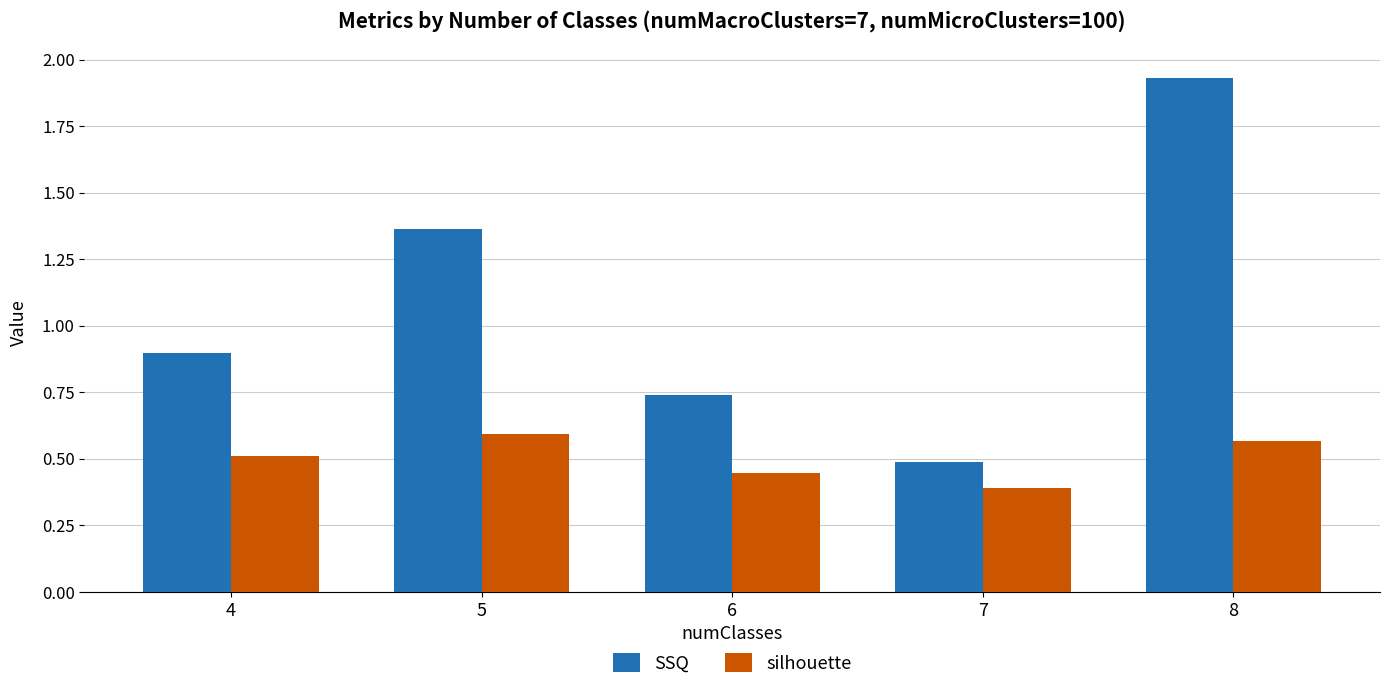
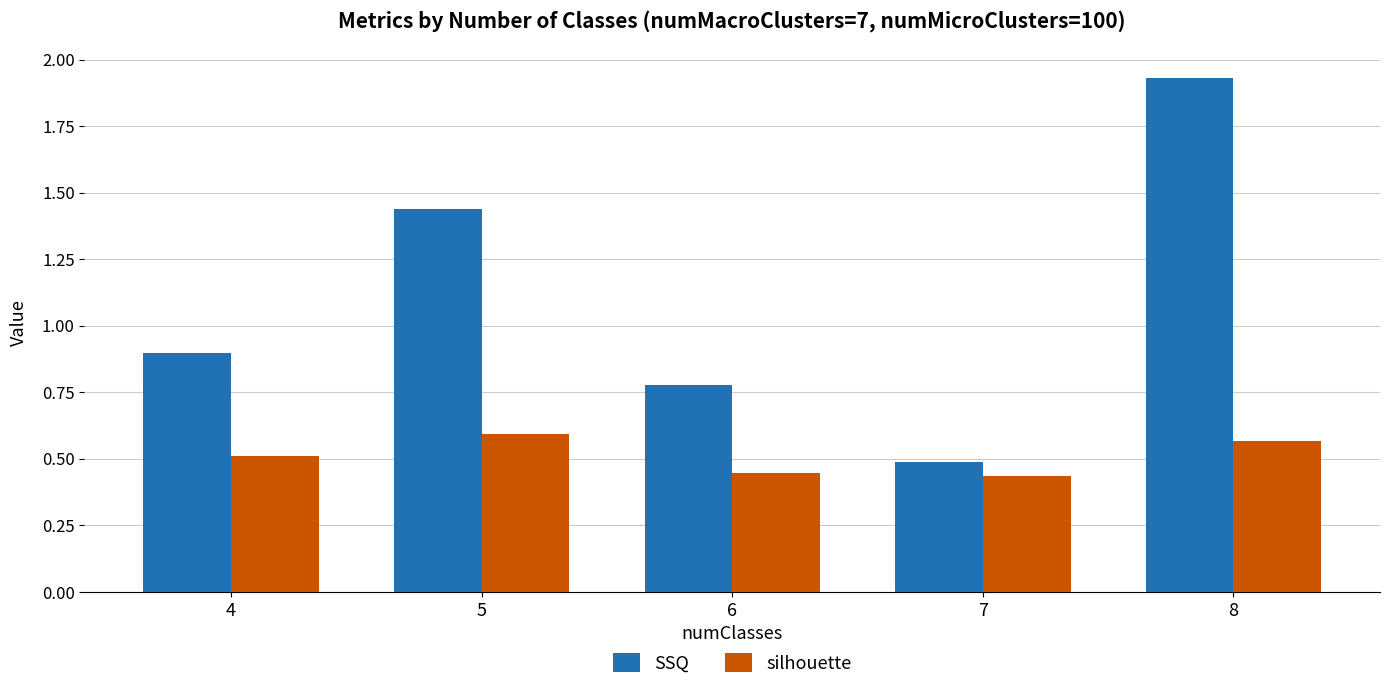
  {
    "SSQ": {
      "4": 0.90,
-     "5": 1.36,
-     "6": 0.74,
+     "5": 1.44,
+     "6": 0.78,
      "7": 0.49,
      "8": 1.93
    },
    "silhouette": {
      "4": 0.51,
      "5": 0.59,
      "6": 0.45,
-     "7": 0.39,
+     "7": 0.44,
      "8": 0.57
    }
  }
